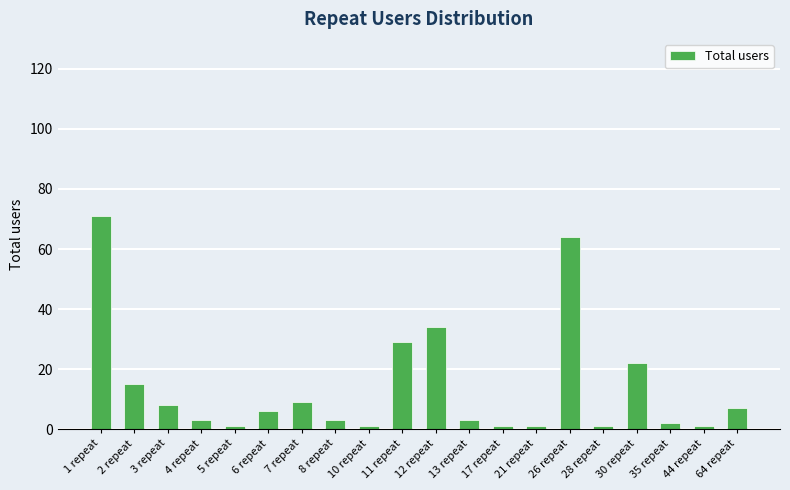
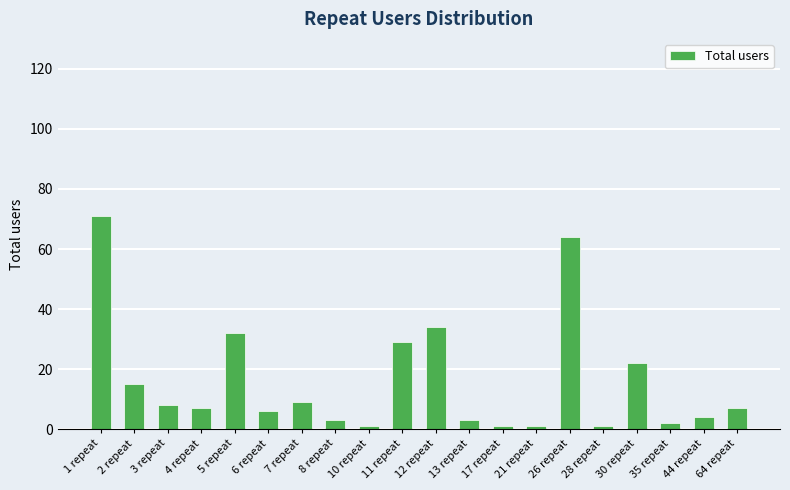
  {
    "1 repeat": 71,
    "2 repeat": 15,
    "3 repeat": 8,
-   "4 repeat": 3,
-   "5 repeat": 1,
+   "4 repeat": 7,
+   "5 repeat": 32,
    "6 repeat": 6,
    "7 repeat": 9,
    "8 repeat": 3,
    "10 repeat": 1,
    "11 repeat": 29,
    "12 repeat": 34,
    "13 repeat": 3,
    "17 repeat": 1,
    "21 repeat": 1,
    "26 repeat": 64,
    "28 repeat": 1,
    "30 repeat": 22,
    "35 repeat": 2,
-   "44 repeat": 1,
+   "44 repeat": 4,
    "64 repeat": 7
  }
